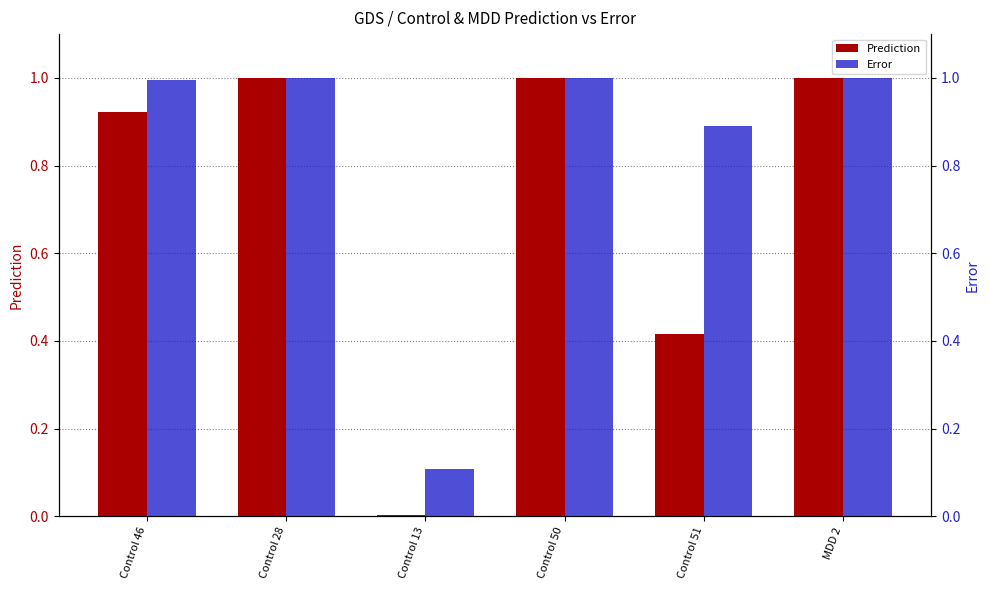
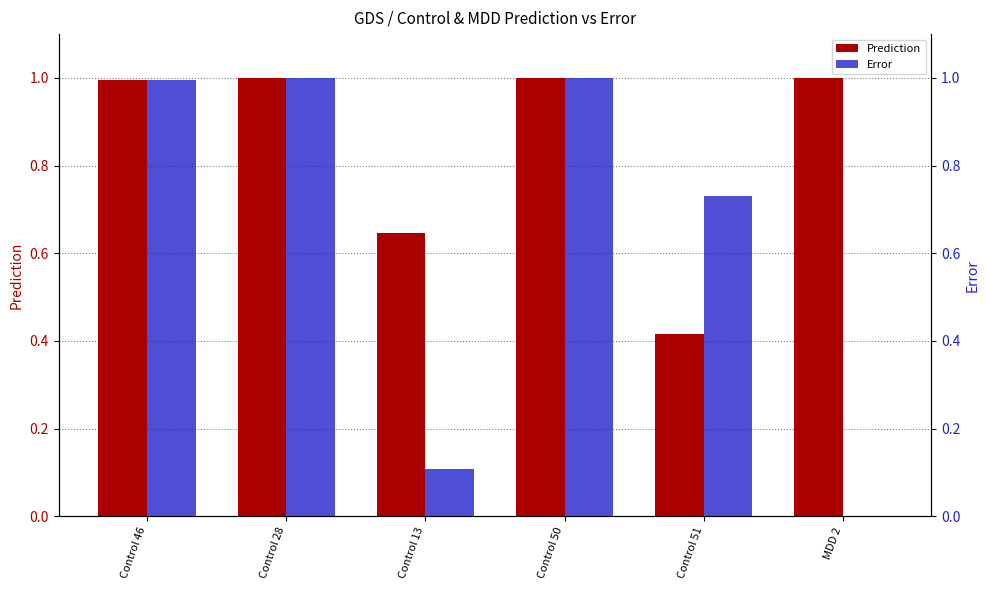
  {
    "Prediction": {
-     "Control 46": 0.92,
+     "Control 46": 1.00,
      "Control 28": 1.00,
-     "Control 13": 0.00,
+     "Control 13": 0.65,
      "Control 50": 1.00,
      "Control 51": 0.41,
      "MDD 2": 1.00
    },
    "Error": {
      "Control 46": 1.00,
      "Control 28": 1.00,
      "Control 13": 0.11,
      "Control 50": 1.00,
-     "Control 51": 0.89,
-     "MDD 2": 1
+     "Control 51": 0.73,
+     "MDD 2": 0
    }
  }
